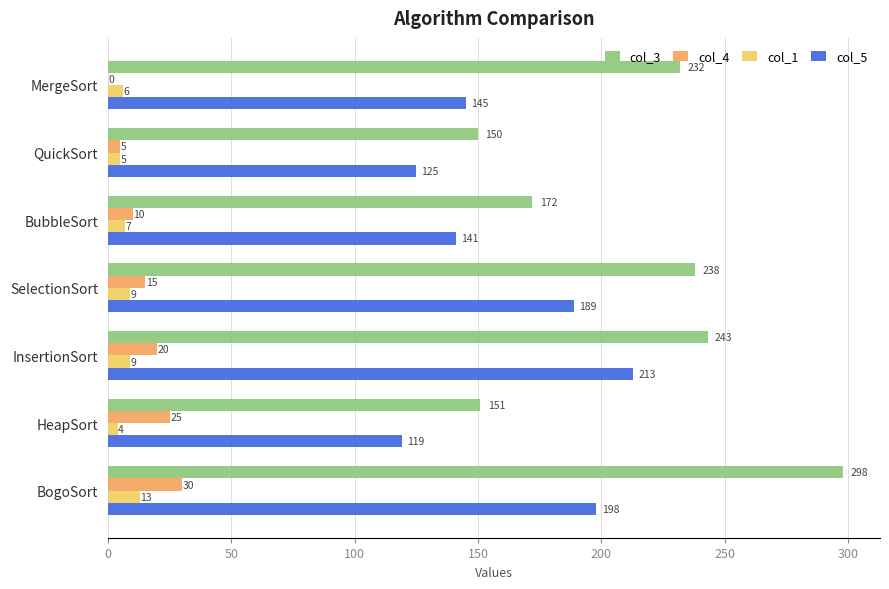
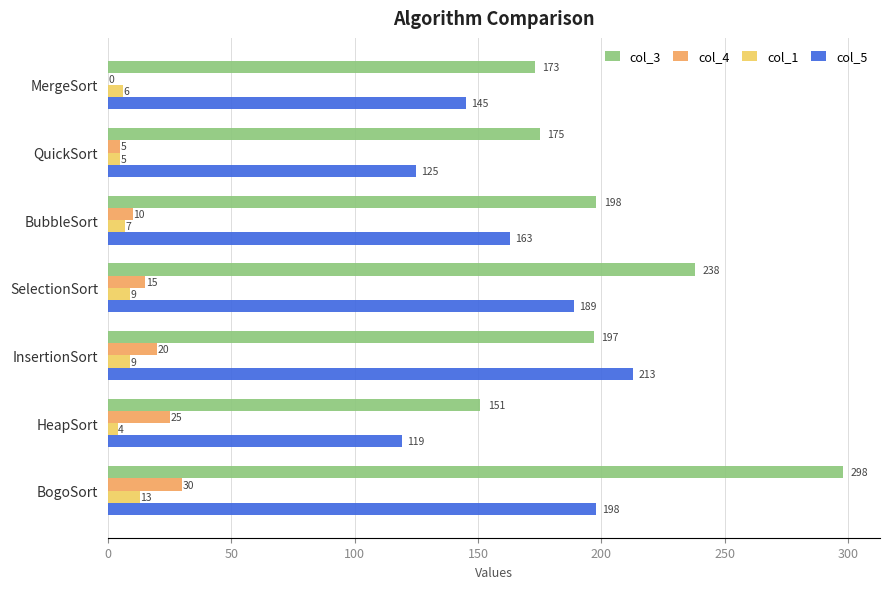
  {
    "col_3": {
-     "MergeSort": 232,
-     "QuickSort": 150,
-     "BubbleSort": 172,
+     "MergeSort": 173,
+     "QuickSort": 175,
+     "BubbleSort": 198,
      "SelectionSort": 238,
-     "InsertionSort": 243,
+     "InsertionSort": 197,
      "HeapSort": 151,
      "BogoSort": 298
    },
    "col_5": {
      "MergeSort": 145,
      "QuickSort": 125,
-     "BubbleSort": 141,
+     "BubbleSort": 163,
      "SelectionSort": 189,
      "InsertionSort": 213,
      "HeapSort": 119,
      "BogoSort": 198
    }
  }
